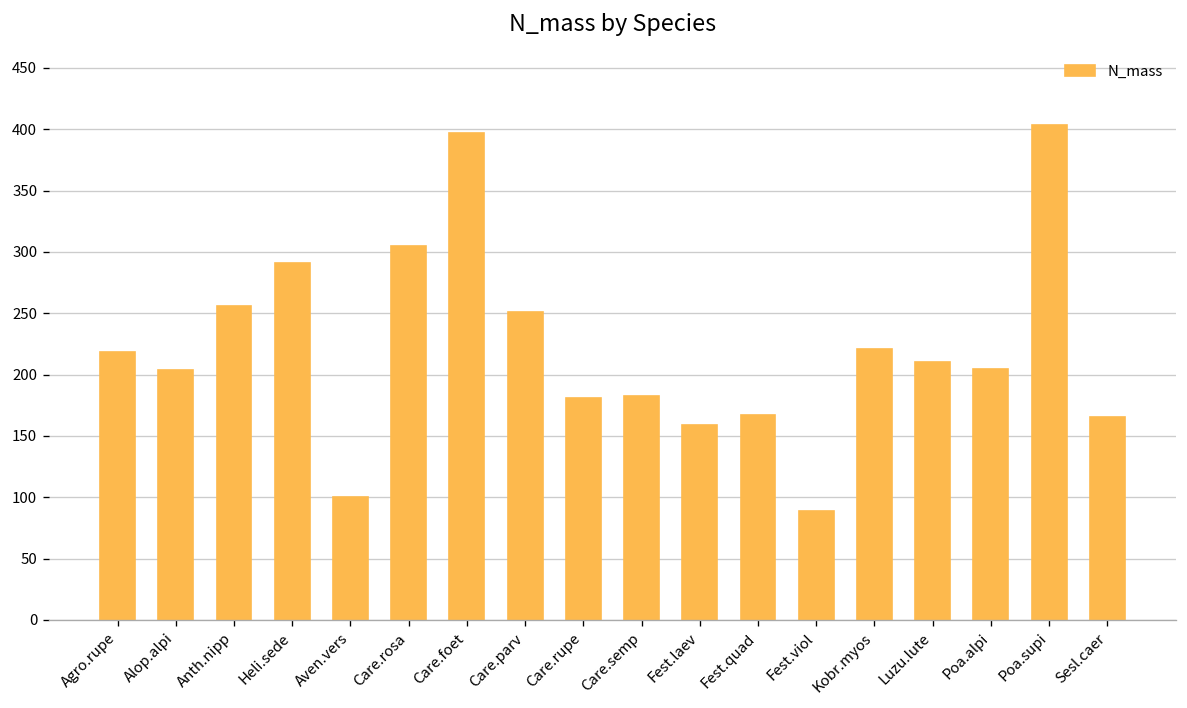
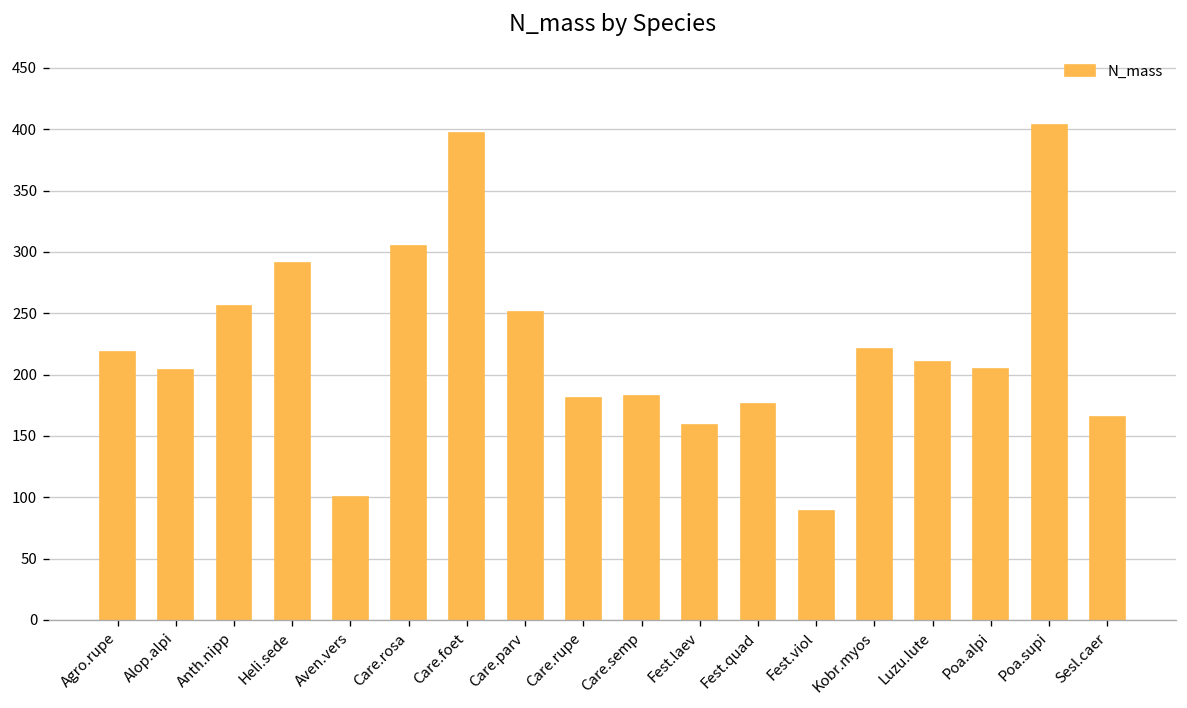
  {
    "Agro.rupe": 219,
    "Alop.alpi": 204,
    "Anth.nipp": 256,
    "Heli.sede": 291,
    "Aven.vers": 100,
    "Care.rosa": 305,
    "Care.foet": 397,
    "Care.parv": 251,
    "Care.rupe": 181,
    "Care.semp": 183,
    "Fest.laev": 159,
-   "Fest.quad": 167,
+   "Fest.quad": 176,
    "Fest.viol": 89,
    "Kobr.myos": 221,
    "Luzu.lute": 211,
    "Poa.alpi": 204,
    "Poa.supi": 403,
    "Sesl.caer": 165
  }
